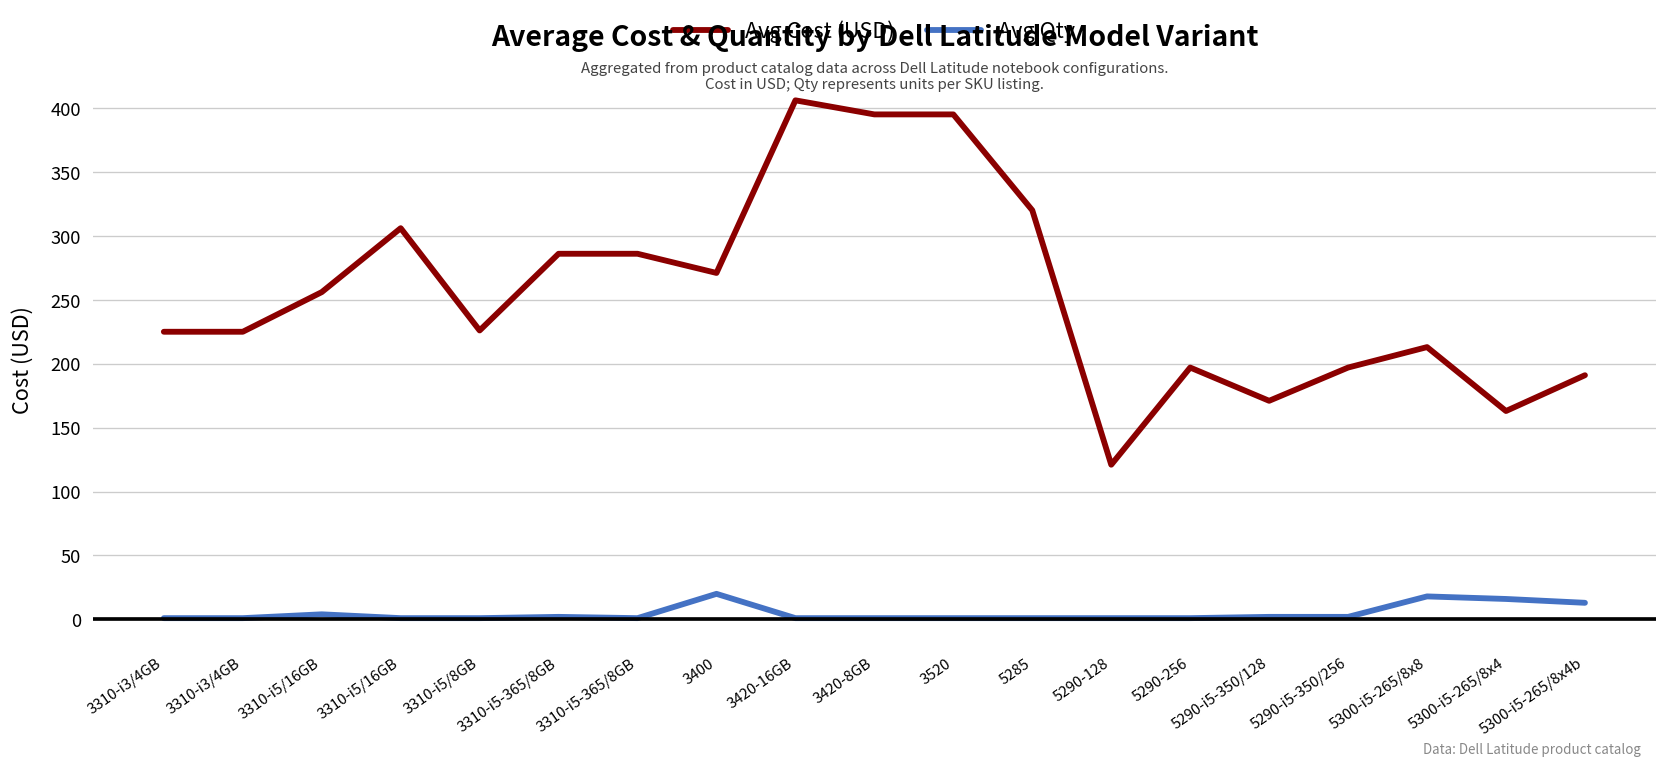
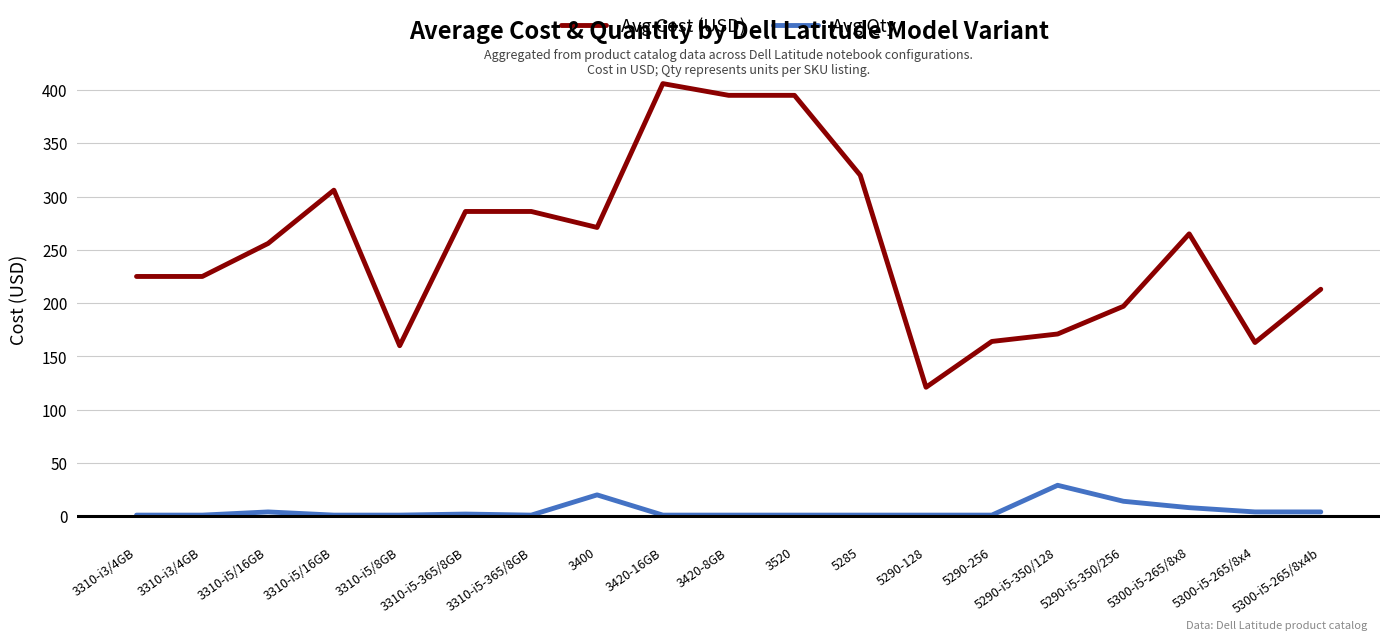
  {
    "Avg Cost (USD)": {
-     "3310-i5/8GB": 226,
+     "3310-i5/8GB": 160,
      "3400": 271,
      "3420-16GB": 406,
      "3420-8GB": 395,
      "3520": 395,
      "5285": 320,
      "5290-128": 121,
-     "5290-256": 197,
+     "5290-256": 164,
      "5290-i5-350/128": 171,
      "5290-i5-350/256": 197,
-     "5300-i5-265/8x8": 213,
+     "5300-i5-265/8x8": 265,
      "5300-i5-265/8x4": 163,
-     "5300-i5-265/8x4b": 191
+     "5300-i5-265/8x4b": 213
    },
    "Avg Qty": {
      "3310-i5/8GB": 1,
      "3400": 20,
      "3420-16GB": 1,
      "3420-8GB": 1,
      "3520": 1,
      "5285": 1,
      "5290-128": 1,
      "5290-256": 1,
-     "5290-i5-350/128": 2,
-     "5290-i5-350/256": 2,
-     "5300-i5-265/8x8": 18,
-     "5300-i5-265/8x4": 16,
-     "5300-i5-265/8x4b": 13
+     "5290-i5-350/128": 29,
+     "5290-i5-350/256": 14,
+     "5300-i5-265/8x8": 8,
+     "5300-i5-265/8x4": 4,
+     "5300-i5-265/8x4b": 4
    }
  }
